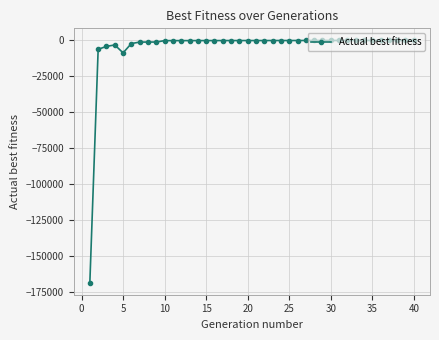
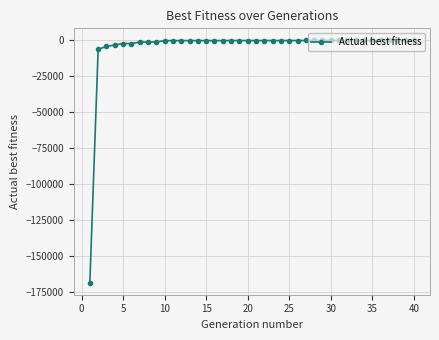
  {
-   "5": -9000,
+   "5": -2000,
    "10": 0,
    "15": 0,
    "20": 0,
    "25": 0
  }
